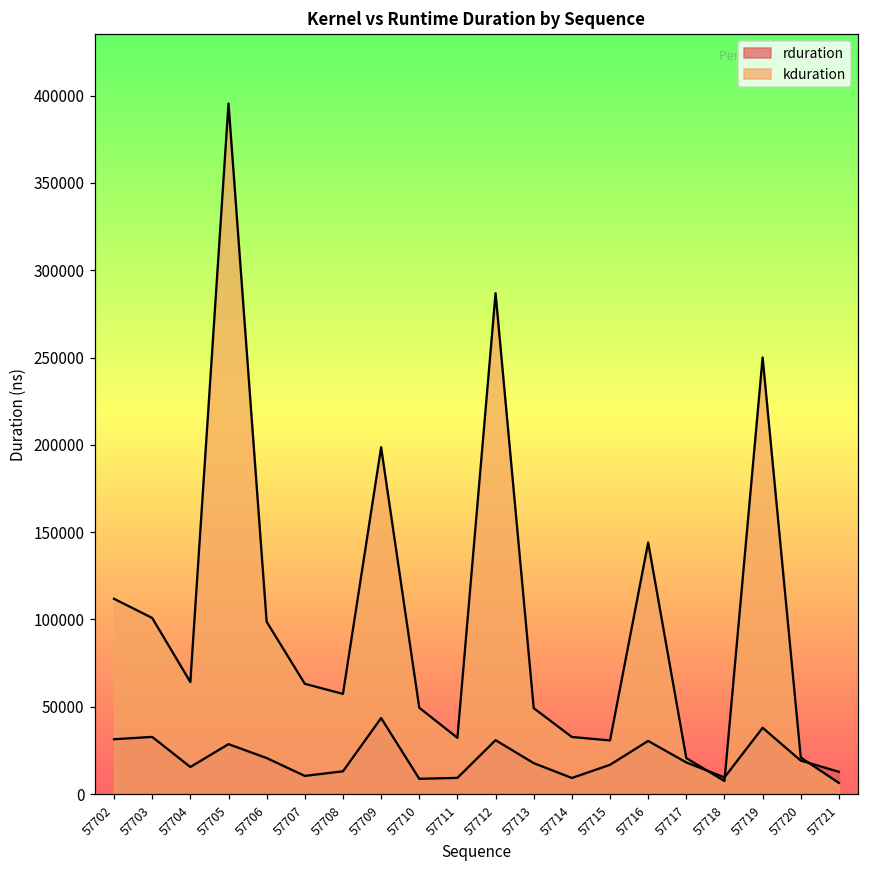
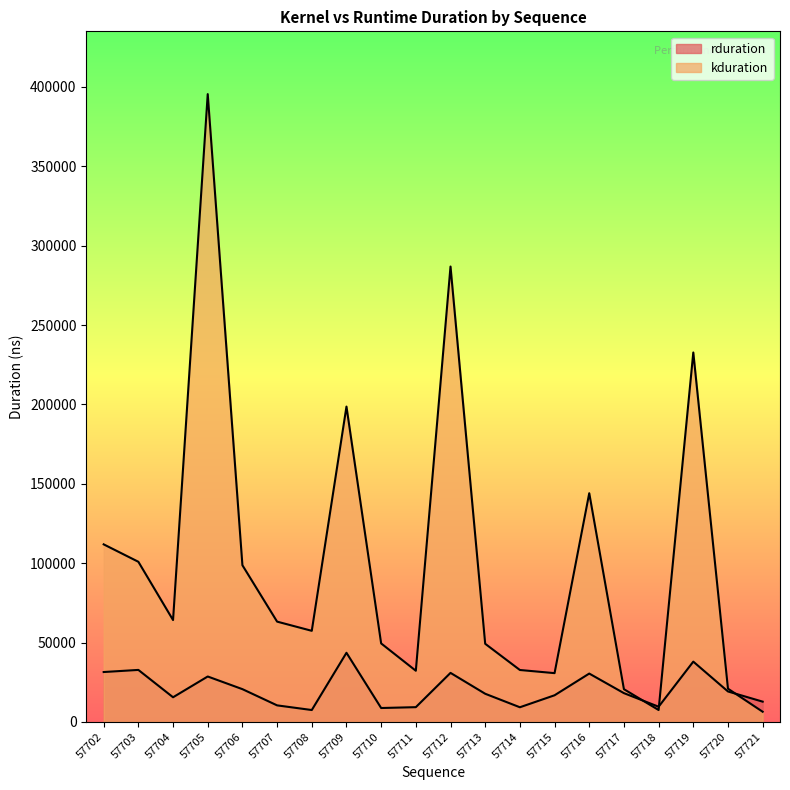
  {
    "rduration": {
      "57702": 31000,
      "57703": 33000,
      "57704": 16000,
      "57705": 29000,
      "57706": 21000,
      "57707": 10000,
-     "57708": 13000,
+     "57708": 7000,
      "57709": 44000,
      "57710": 9000,
      "57711": 9000,
      "57712": 31000,
      "57713": 18000,
      "57714": 9000,
      "57715": 17000,
      "57716": 30000,
      "57717": 18000,
      "57718": 10000,
      "57719": 38000,
      "57720": 19000,
      "57721": 13000
    },
    "kduration": {
      "57702": 112000,
      "57703": 101000,
      "57704": 64000,
      "57705": 395000,
      "57706": 99000,
      "57707": 63000,
      "57708": 57000,
      "57709": 199000,
      "57710": 49000,
      "57711": 32000,
      "57712": 287000,
      "57713": 49000,
      "57714": 33000,
      "57715": 31000,
      "57716": 144000,
      "57717": 21000,
      "57718": 7000,
-     "57719": 250000,
+     "57719": 233000,
      "57720": 21000,
      "57721": 6000
    }
  }
